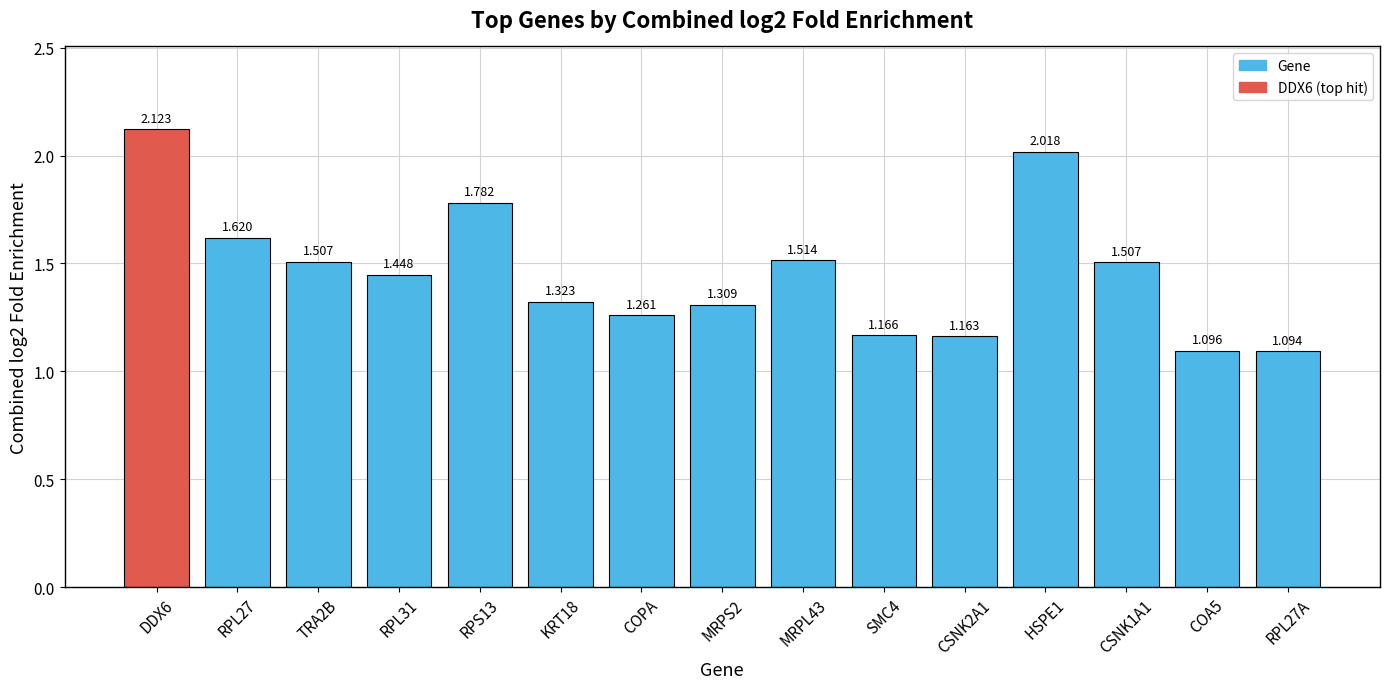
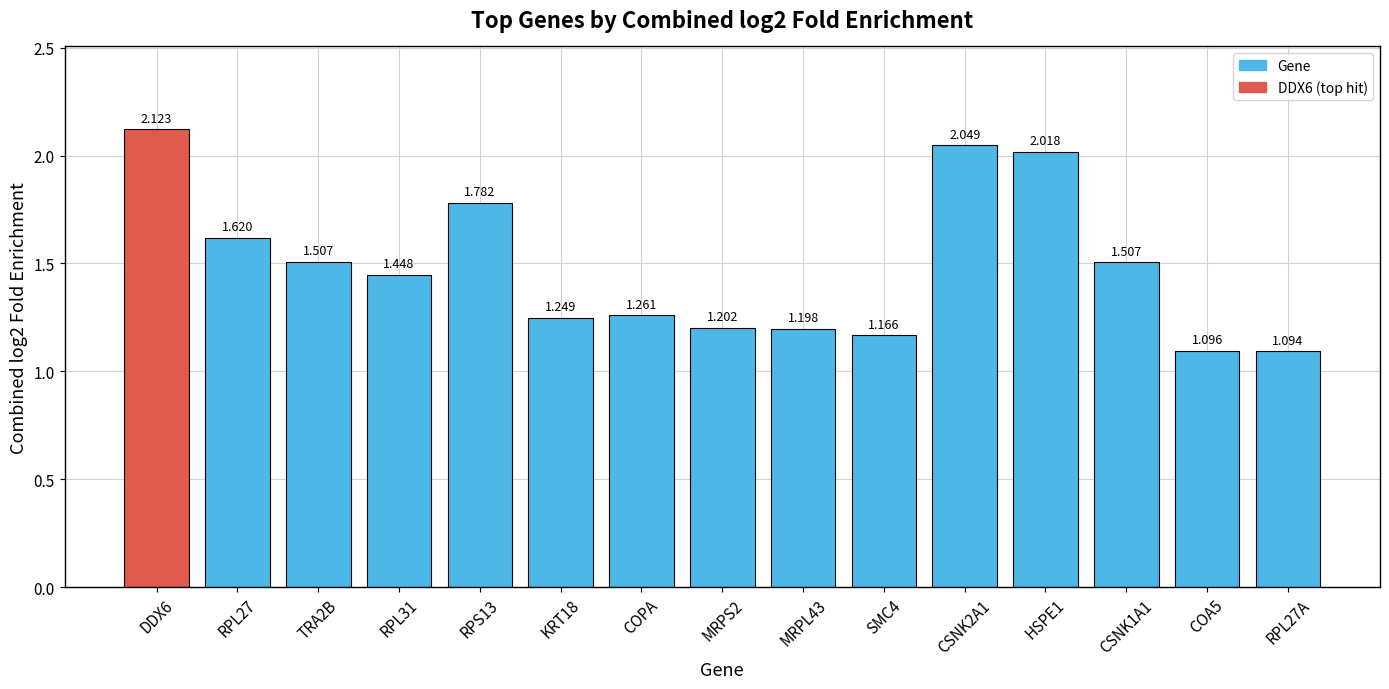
  {
    "DDX6": 2.123,
    "RPL27": 1.620,
    "TRA2B": 1.507,
    "RPL31": 1.448,
    "RPS13": 1.782,
-   "KRT18": 1.323,
+   "KRT18": 1.249,
    "COPA": 1.261,
-   "MRPS2": 1.309,
-   "MRPL43": 1.514,
+   "MRPS2": 1.202,
+   "MRPL43": 1.198,
    "SMC4": 1.166,
-   "CSNK2A1": 1.163,
+   "CSNK2A1": 2.049,
    "HSPE1": 2.018,
    "CSNK1A1": 1.507,
    "COA5": 1.096,
    "RPL27A": 1.094
  }
